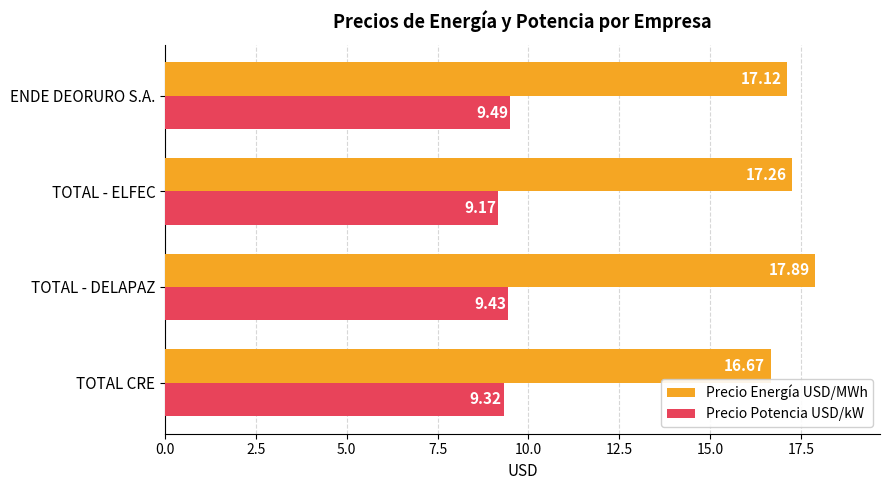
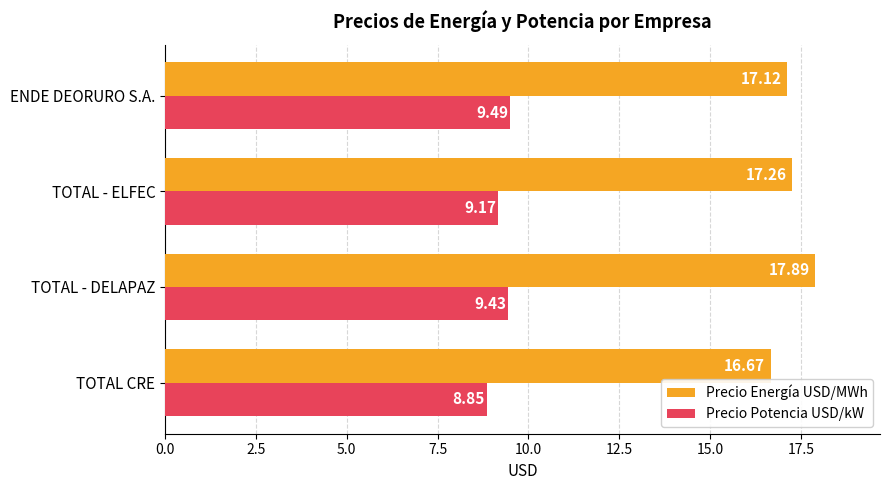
  {
    "Precio Energía USD/MWh": {
      "ENDE DEORURO S.A.": 17.12,
      "TOTAL - ELFEC": 17.26,
      "TOTAL - DELAPAZ": 17.89,
      "TOTAL CRE": 16.67
    },
    "Precio Potencia USD/kW": {
      "ENDE DEORURO S.A.": 9.49,
      "TOTAL - ELFEC": 9.17,
      "TOTAL - DELAPAZ": 9.43,
-     "TOTAL CRE": 9.32
+     "TOTAL CRE": 8.85
    }
  }
